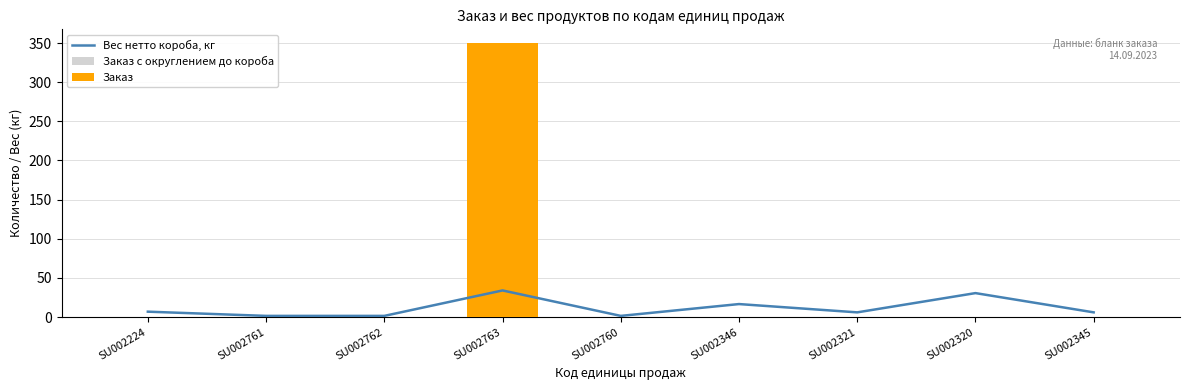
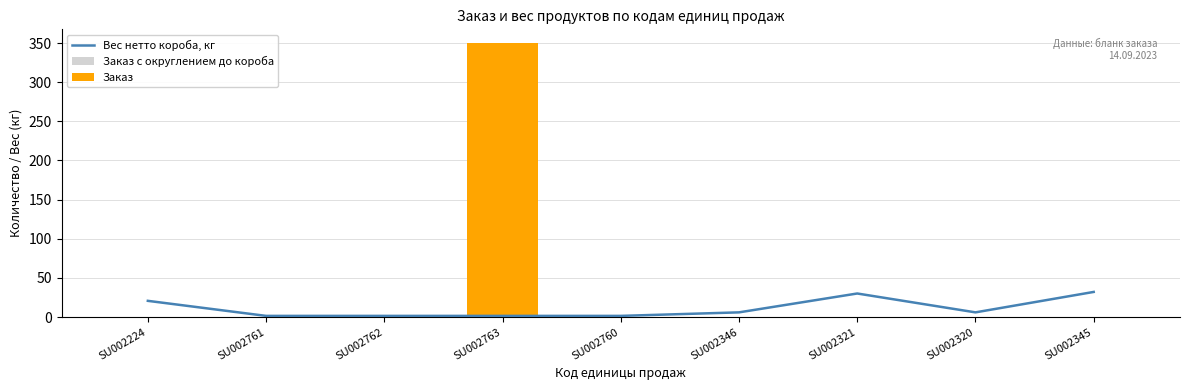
  {
    "Вес нетто короба, кг": {
-     "SU002224": 10,
+     "SU002224": 20,
      "SU002761": 0,
      "SU002762": 0,
-     "SU002763": 30,
+     "SU002763": 0,
      "SU002760": 0,
-     "SU002346": 20,
-     "SU002321": 10,
-     "SU002320": 30,
-     "SU002345": 10
+     "SU002346": 10,
+     "SU002321": 30,
+     "SU002320": 10,
+     "SU002345": 30
    },
    "Заказ": {
      "SU002224": 0,
      "SU002761": 0,
      "SU002762": 0,
      "SU002763": 350,
      "SU002760": 0,
      "SU002346": 0,
      "SU002321": 0,
      "SU002320": 0,
      "SU002345": 0
    }
  }
